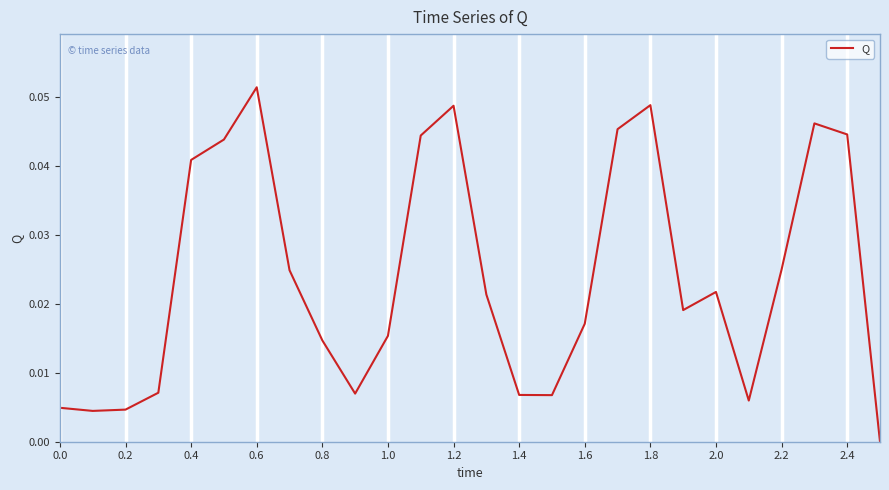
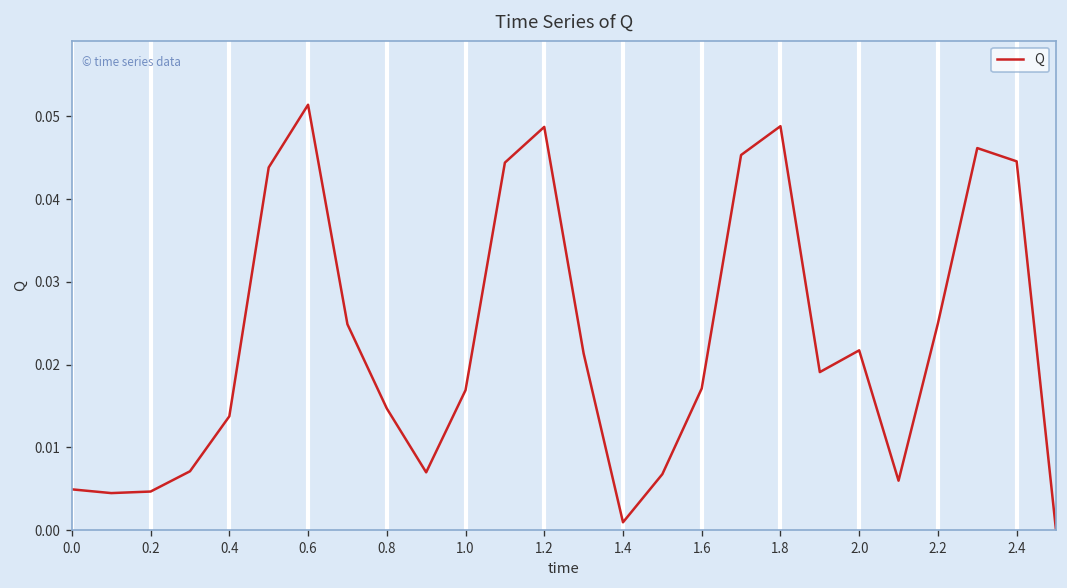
  {
    "0.0": 0.005,
    "0.2": 0.005,
-   "0.4": 0.041,
+   "0.4": 0.014,
    "0.6": 0.051,
    "0.8": 0.015,
-   "1.0": 0.015,
+   "1.0": 0.017,
    "1.2": 0.049,
-   "1.4": 0.007,
+   "1.4": 0.001,
    "1.6": 0.017,
    "1.8": 0.049,
    "2.0": 0.022,
    "2.2": 0.025,
    "2.4": 0.045
  }
